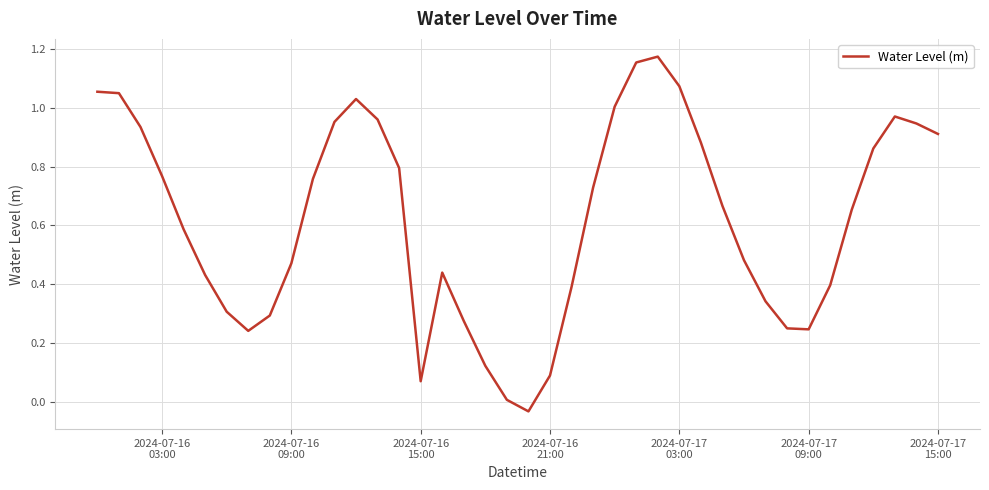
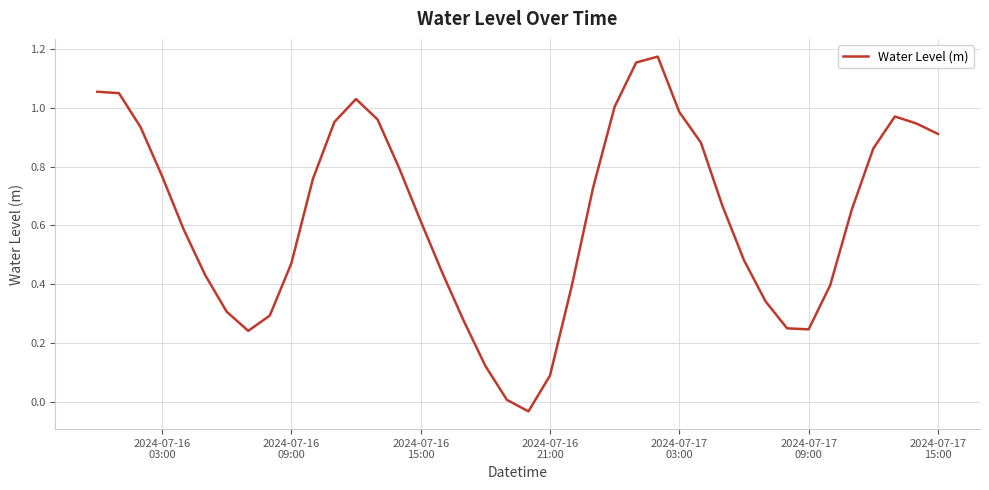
  {
    "2024-07-16 03:00": 0.77,
    "2024-07-16 09:00": 0.47,
-   "2024-07-16 15:00": 0.07,
+   "2024-07-16 15:00": 0.61,
    "2024-07-16 21:00": 0.09,
-   "2024-07-17 03:00": 1.07,
+   "2024-07-17 03:00": 0.99,
    "2024-07-17 09:00": 0.25,
    "2024-07-17 15:00": 0.91
  }
